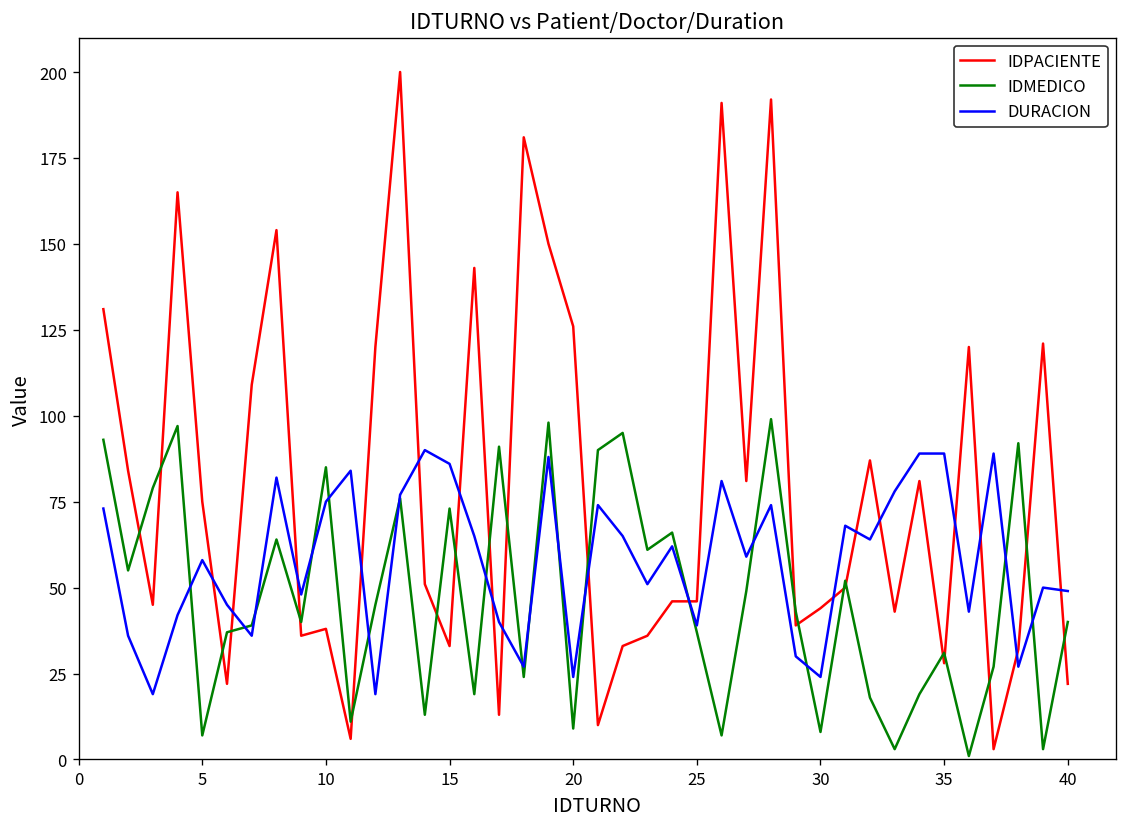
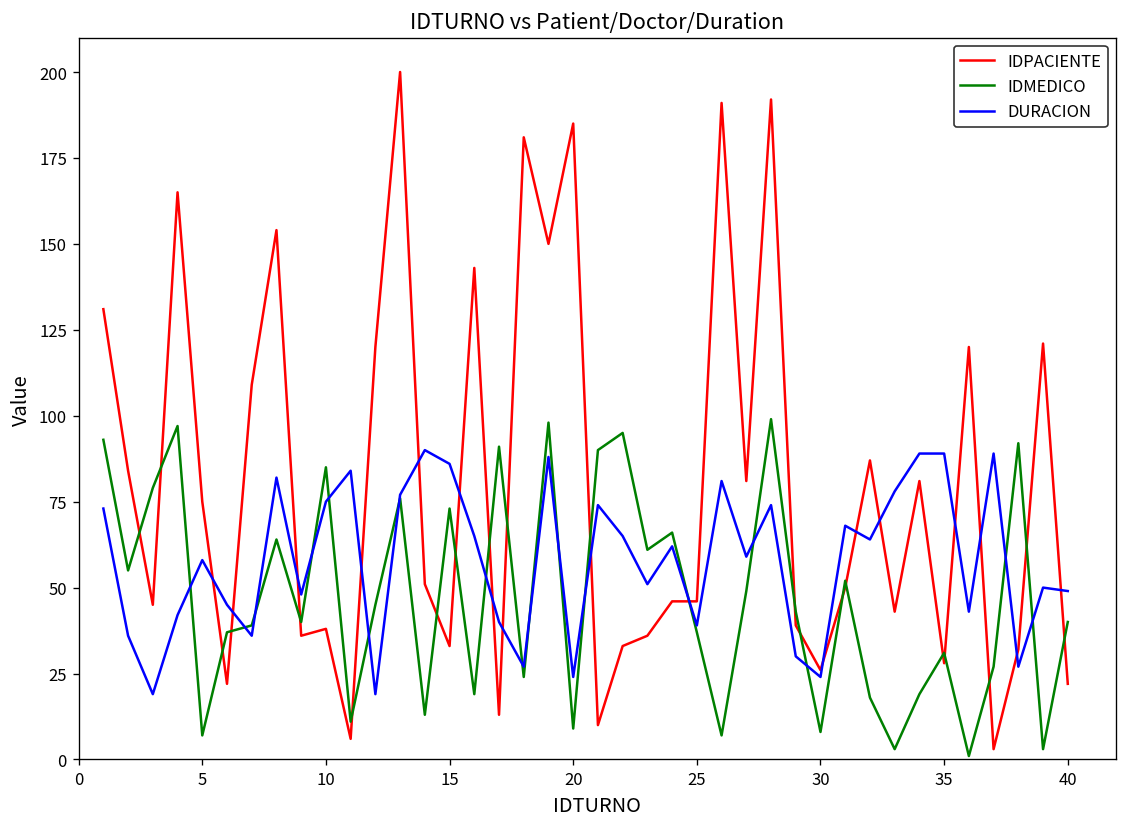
  {
    "IDPACIENTE": {
      "5": 75,
      "10": 38,
      "15": 33,
-     "20": 126,
+     "20": 185,
      "25": 46,
-     "30": 44,
+     "30": 26,
      "35": 28,
      "40": 22
    },
    "IDMEDICO": {
      "5": 7,
      "10": 85,
      "15": 73,
      "20": 9,
      "25": 37,
      "30": 8,
      "35": 31,
      "40": 40
    },
    "DURACION": {
      "5": 58,
      "10": 75,
      "15": 86,
      "20": 24,
      "25": 39,
      "30": 24,
      "35": 89,
      "40": 49
    }
  }
